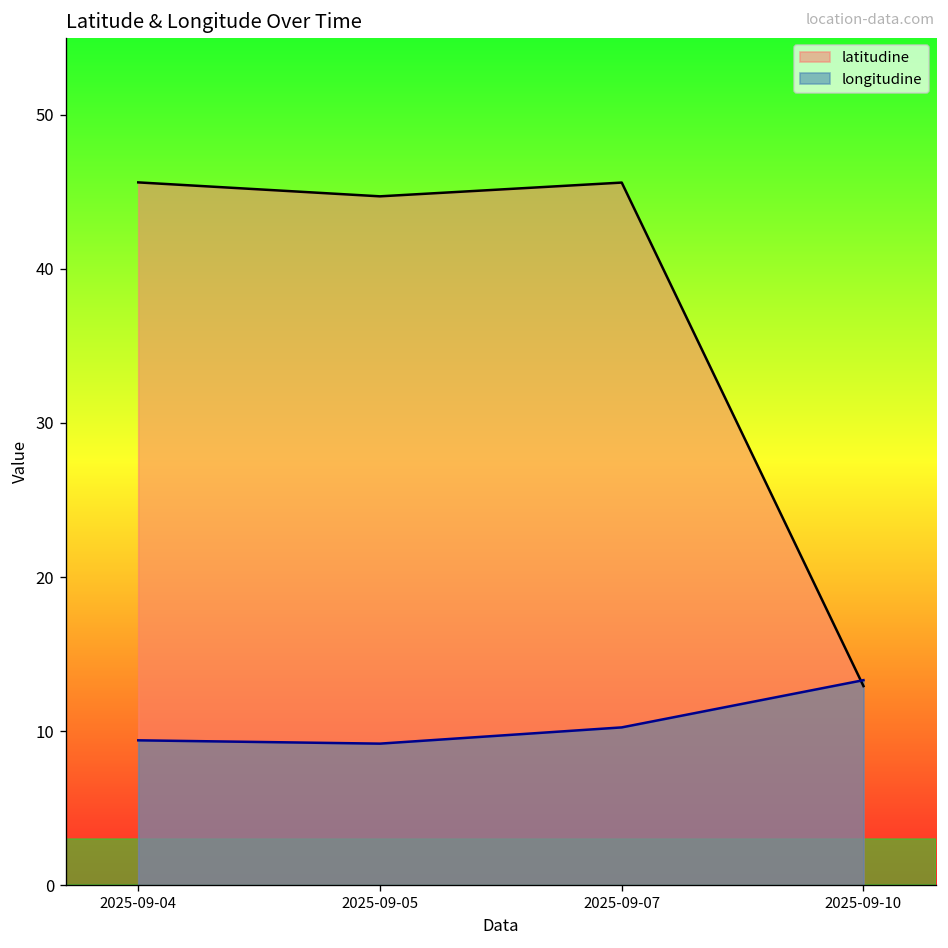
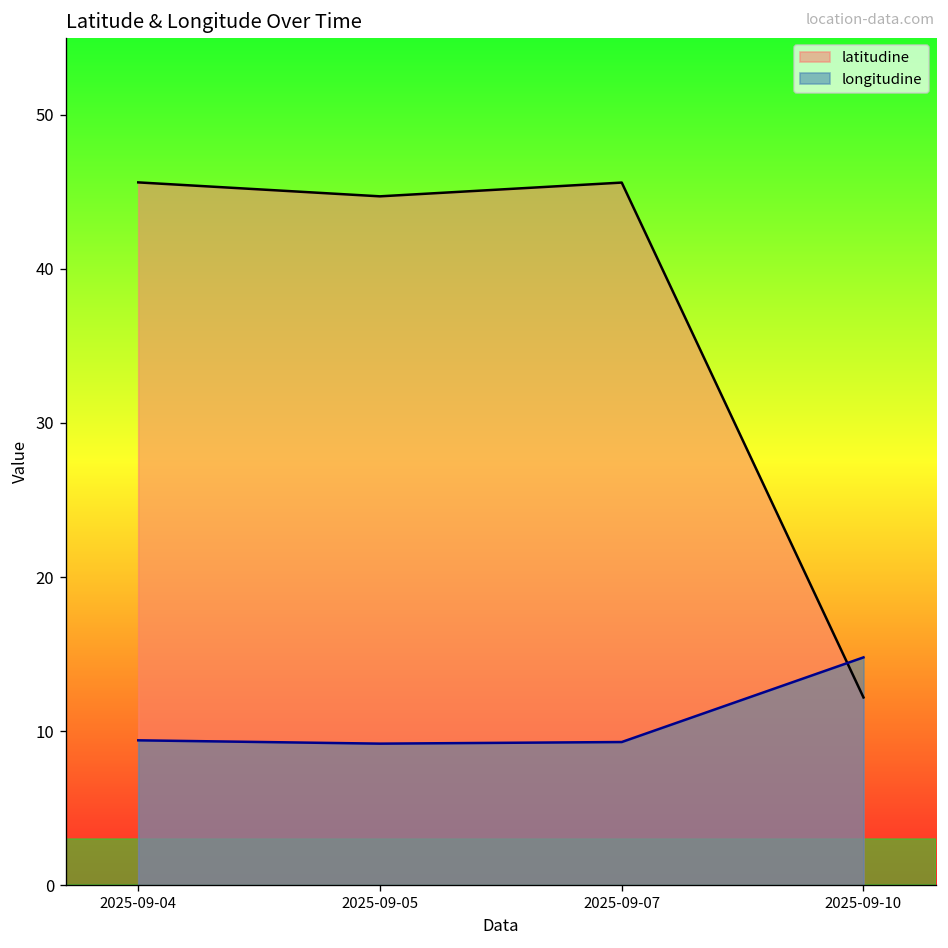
  {
    "latitudine": {
      "2025-09-04": 45.6,
      "2025-09-05": 44.7,
      "2025-09-07": 45.6,
-     "2025-09-10": 12.9
+     "2025-09-10": 12.2
    },
    "longitudine": {
      "2025-09-04": 9.4,
      "2025-09-05": 9.2,
-     "2025-09-07": 10.2,
-     "2025-09-10": 13.3
+     "2025-09-07": 9.3,
+     "2025-09-10": 14.8
    }
  }
